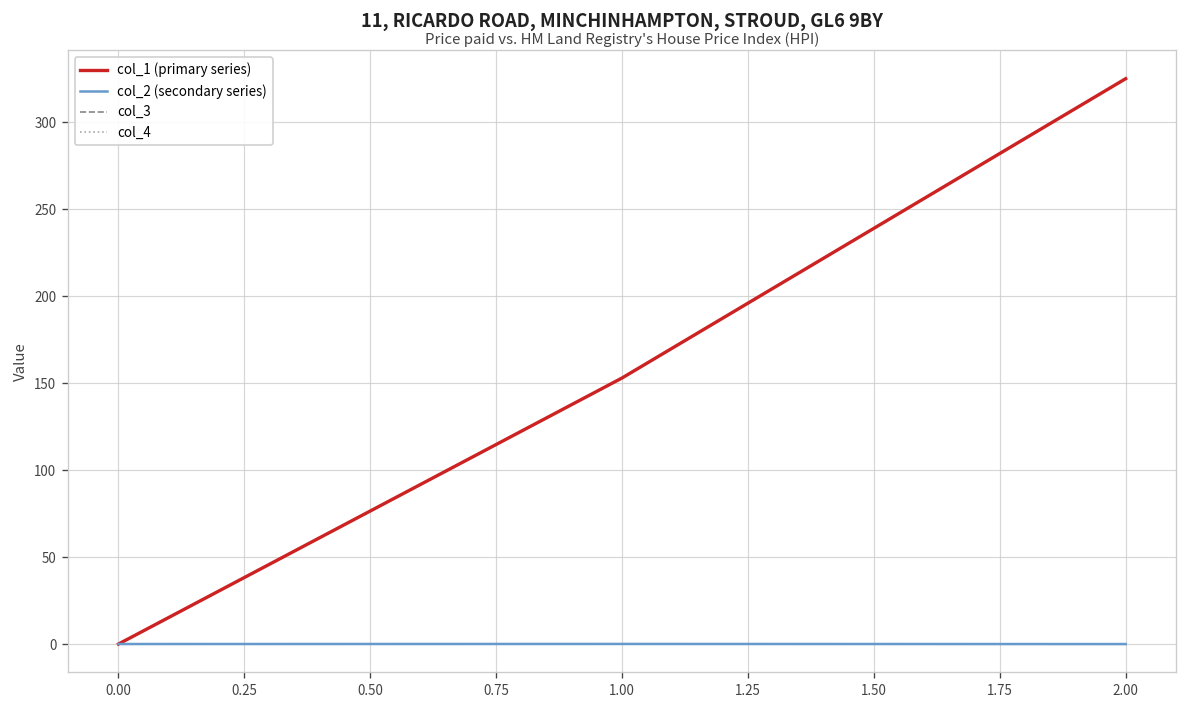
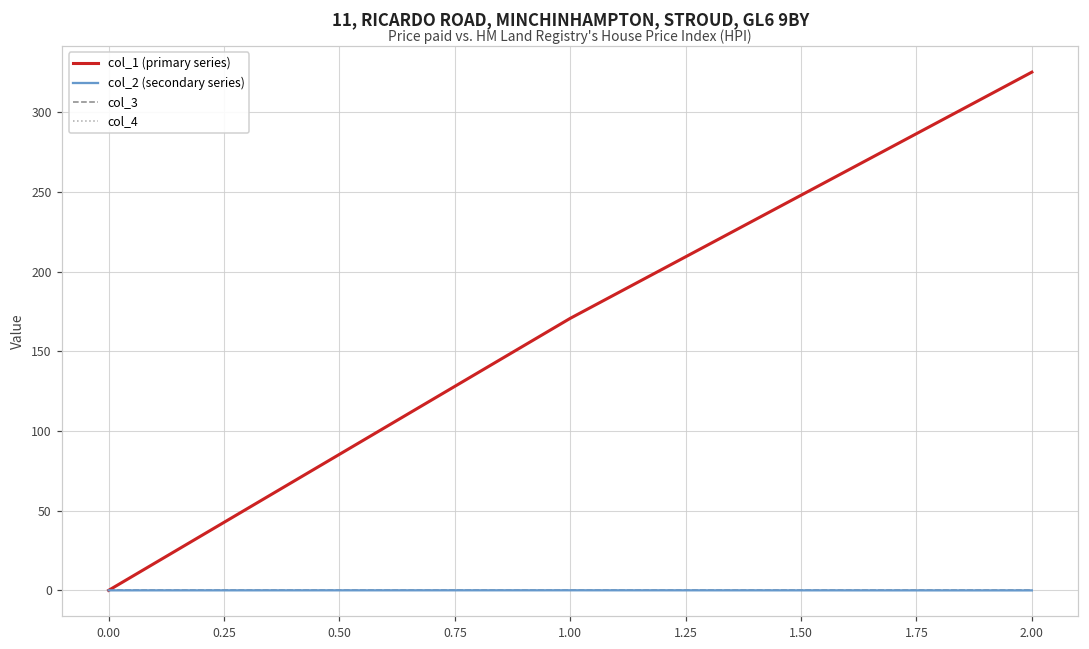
  {
    "col_1 (primary series)": {
-     "1.00": 153,
+     "1.00": 171,
      "2.00": 325
    },
    "col_4": {
      "1.00": 0,
      "2.00": 0
    }
  }
